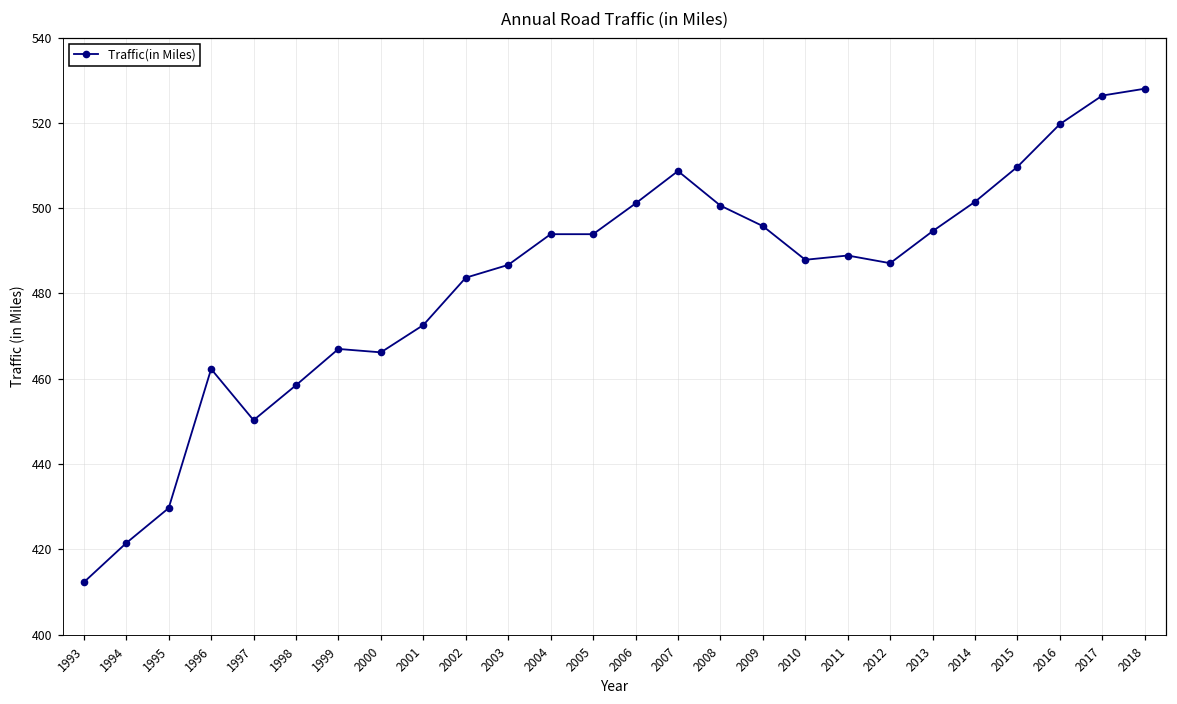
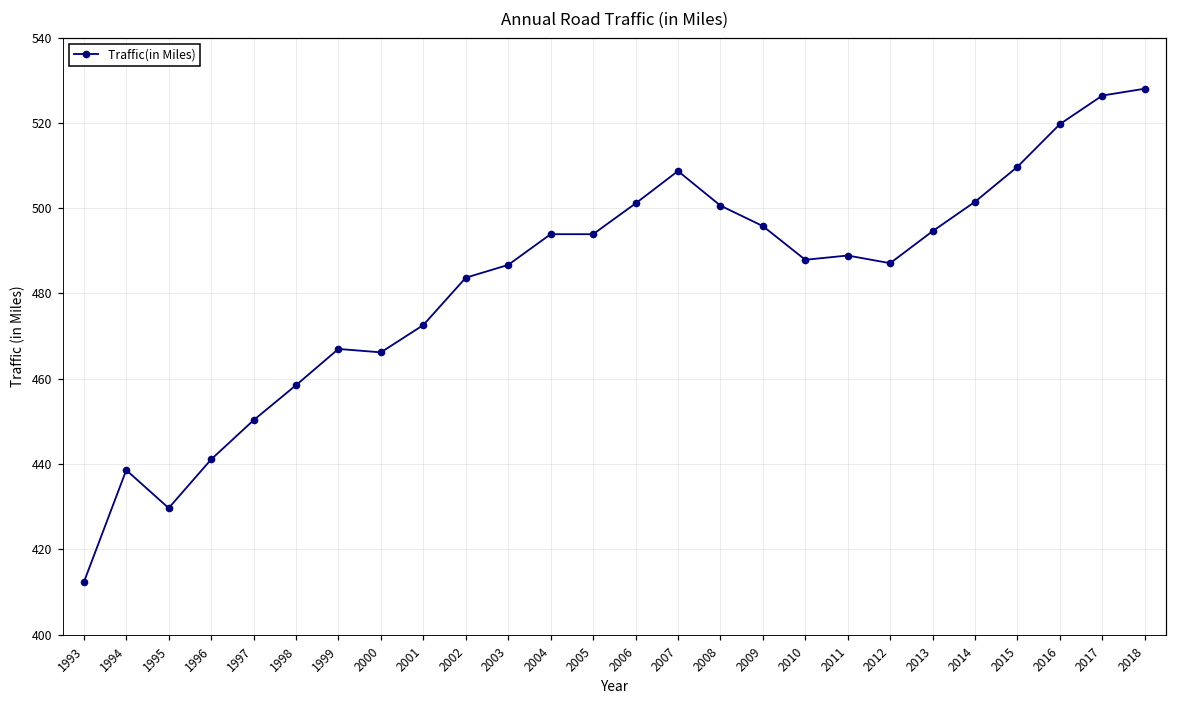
  {
    "1993": 412,
-   "1994": 422,
+   "1994": 439,
    "1995": 430,
-   "1996": 462,
+   "1996": 441,
    "1997": 450,
    "1998": 459,
    "1999": 467,
    "2000": 466,
    "2001": 473,
    "2002": 484,
    "2003": 487,
    "2004": 494,
    "2005": 494,
    "2006": 501,
    "2007": 509,
    "2008": 501,
    "2009": 496,
    "2010": 488,
    "2011": 489,
    "2012": 487,
    "2013": 495,
    "2014": 502,
    "2015": 510,
    "2016": 520,
    "2017": 526,
    "2018": 528
  }
